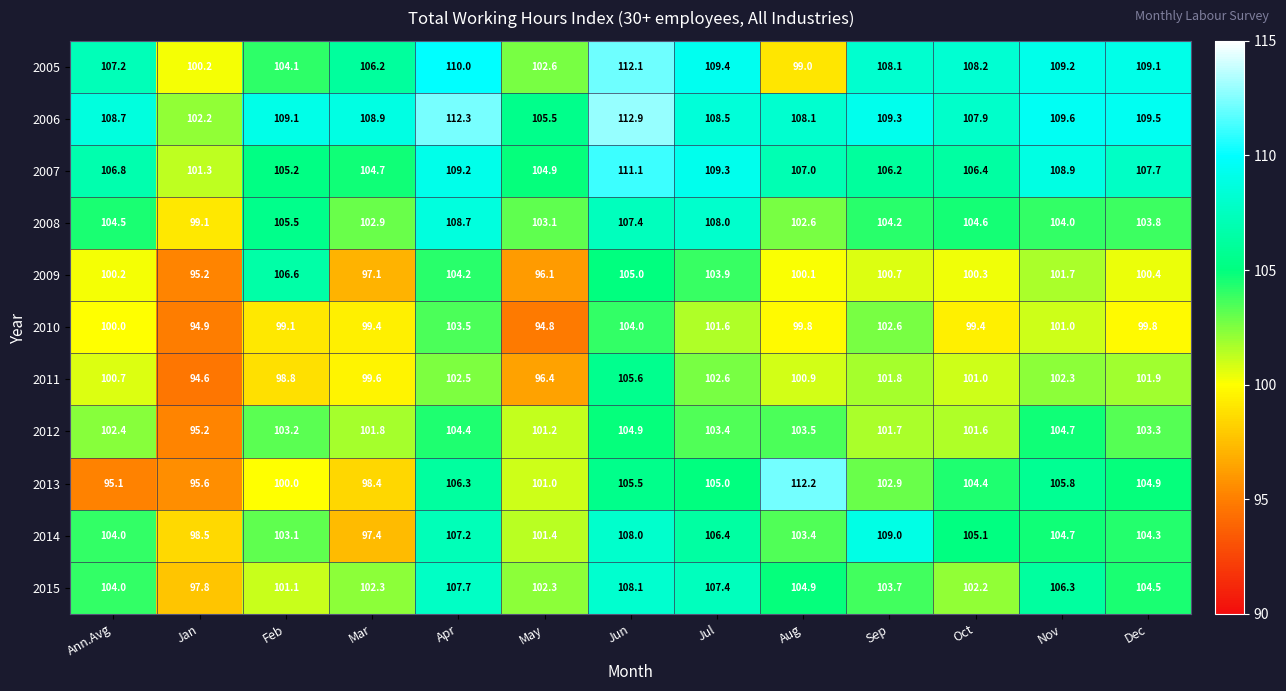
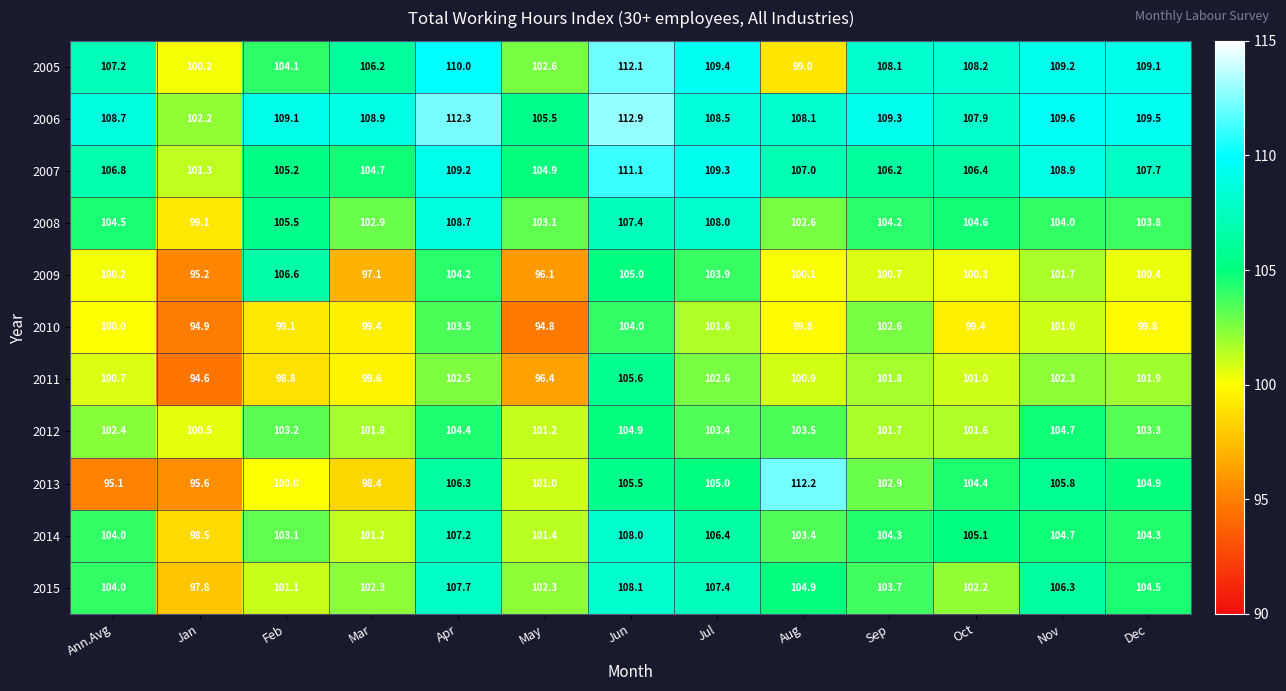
  {
    "2005": {
      "Ann.Avg": 107.2,
      "Jan": 100.2,
      "Feb": 104.1,
      "Mar": 106.2,
      "Apr": 110.0,
      "May": 102.6,
      "Jun": 112.1,
      "Jul": 109.4,
      "Aug": 99.0,
      "Sep": 108.1,
      "Oct": 108.2,
      "Nov": 109.2,
      "Dec": 109.1
    },
    "2006": {
      "Ann.Avg": 108.7,
      "Jan": 102.2,
      "Feb": 109.1,
      "Mar": 108.9,
      "Apr": 112.3,
      "May": 105.5,
      "Jun": 112.9,
      "Jul": 108.5,
      "Aug": 108.1,
      "Sep": 109.3,
      "Oct": 107.9,
      "Nov": 109.6,
      "Dec": 109.5
    },
    "2007": {
      "Ann.Avg": 106.8,
      "Jan": 101.3,
      "Feb": 105.2,
      "Mar": 104.7,
      "Apr": 109.2,
      "May": 104.9,
      "Jun": 111.1,
      "Jul": 109.3,
      "Aug": 107.0,
      "Sep": 106.2,
      "Oct": 106.4,
      "Nov": 108.9,
      "Dec": 107.7
    },
    "2008": {
      "Ann.Avg": 104.5,
      "Jan": 99.1,
      "Feb": 105.5,
      "Mar": 102.9,
      "Apr": 108.7,
      "May": 103.1,
      "Jun": 107.4,
      "Jul": 108.0,
      "Aug": 102.6,
      "Sep": 104.2,
      "Oct": 104.6,
      "Nov": 104.0,
      "Dec": 103.8
    },
    "2009": {
      "Ann.Avg": 100.2,
      "Jan": 95.2,
      "Feb": 106.6,
      "Mar": 97.1,
      "Apr": 104.2,
      "May": 96.1,
      "Jun": 105.0,
      "Jul": 103.9,
      "Aug": 100.1,
      "Sep": 100.7,
      "Oct": 100.3,
      "Nov": 101.7,
      "Dec": 100.4
    },
    "2010": {
      "Ann.Avg": 100.0,
      "Jan": 94.9,
      "Feb": 99.1,
      "Mar": 99.4,
      "Apr": 103.5,
      "May": 94.8,
      "Jun": 104.0,
      "Jul": 101.6,
      "Aug": 99.8,
      "Sep": 102.6,
      "Oct": 99.4,
      "Nov": 101.0,
      "Dec": 99.8
    },
    "2011": {
      "Ann.Avg": 100.7,
      "Jan": 94.6,
      "Feb": 98.8,
      "Mar": 99.6,
      "Apr": 102.5,
      "May": 96.4,
      "Jun": 105.6,
      "Jul": 102.6,
      "Aug": 100.9,
      "Sep": 101.8,
      "Oct": 101.0,
      "Nov": 102.3,
      "Dec": 101.9
    },
    "2012": {
      "Ann.Avg": 102.4,
-     "Jan": 95.2,
+     "Jan": 100.5,
      "Feb": 103.2,
      "Mar": 101.8,
      "Apr": 104.4,
      "May": 101.2,
      "Jun": 104.9,
      "Jul": 103.4,
      "Aug": 103.5,
      "Sep": 101.7,
      "Oct": 101.6,
      "Nov": 104.7,
      "Dec": 103.3
    },
    "2013": {
      "Ann.Avg": 95.1,
      "Jan": 95.6,
      "Feb": 100.0,
      "Mar": 98.4,
      "Apr": 106.3,
      "May": 101.0,
      "Jun": 105.5,
      "Jul": 105.0,
      "Aug": 112.2,
      "Sep": 102.9,
      "Oct": 104.4,
      "Nov": 105.8,
      "Dec": 104.9
    },
    "2014": {
      "Ann.Avg": 104.0,
      "Jan": 98.5,
      "Feb": 103.1,
-     "Mar": 97.4,
+     "Mar": 101.2,
      "Apr": 107.2,
      "May": 101.4,
      "Jun": 108.0,
      "Jul": 106.4,
      "Aug": 103.4,
-     "Sep": 109.0,
+     "Sep": 104.3,
      "Oct": 105.1,
      "Nov": 104.7,
      "Dec": 104.3
    },
    "2015": {
      "Ann.Avg": 104.0,
      "Jan": 97.8,
      "Feb": 101.1,
      "Mar": 102.3,
      "Apr": 107.7,
      "May": 102.3,
      "Jun": 108.1,
      "Jul": 107.4,
      "Aug": 104.9,
      "Sep": 103.7,
      "Oct": 102.2,
      "Nov": 106.3,
      "Dec": 104.5
    }
  }
